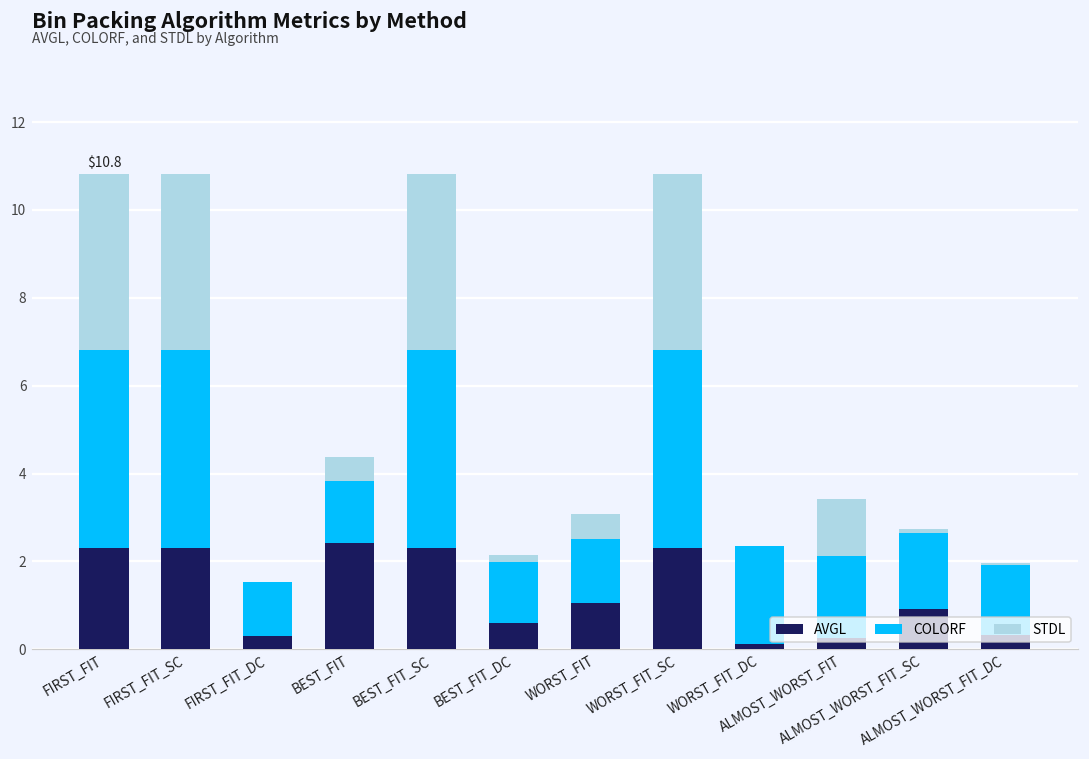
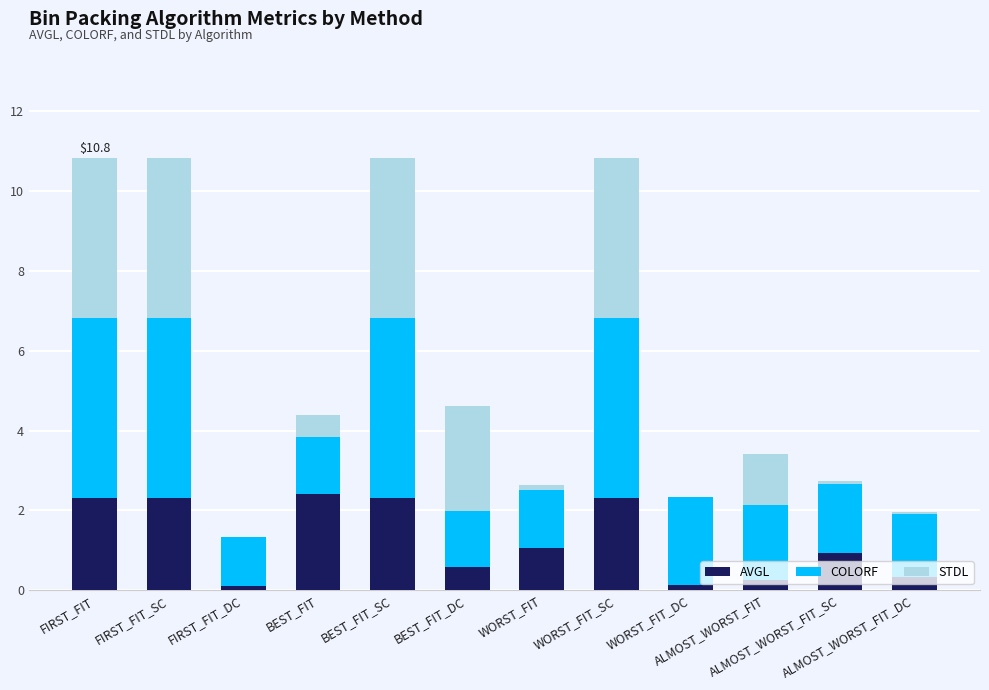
  {
    "AVGL": {
      "FIRST_FIT": 2.3,
      "FIRST_FIT_SC": 2.3,
-     "FIRST_FIT_DC": 0.3,
+     "FIRST_FIT_DC": 0.1,
      "BEST_FIT": 2.4,
      "BEST_FIT_SC": 2.3,
      "BEST_FIT_DC": 0.6,
      "WORST_FIT": 1.1,
      "WORST_FIT_SC": 2.3,
      "WORST_FIT_DC": 0.1,
      "ALMOST_WORST_FIT_SC": 0.9
    },
    "COLORF": {
      "FIRST_FIT": 4.5,
      "FIRST_FIT_SC": 4.5,
      "FIRST_FIT_DC": 1.2,
      "BEST_FIT": 1.4,
      "BEST_FIT_SC": 4.5,
      "BEST_FIT_DC": 1.4,
      "WORST_FIT": 1.5,
      "WORST_FIT_SC": 4.5,
      "WORST_FIT_DC": 2.2,
      "ALMOST_WORST_FIT": 1.9,
      "ALMOST_WORST_FIT_SC": 1.7,
      "ALMOST_WORST_FIT_DC": 1.6
    },
    "STDL": {
      "FIRST_FIT_SC": 4.0,
      "FIRST_FIT_DC": 0.0,
      "BEST_FIT": 0.6,
      "BEST_FIT_SC": 4.0,
-     "BEST_FIT_DC": 0.2,
-     "WORST_FIT": 0.6,
+     "BEST_FIT_DC": 2.6,
+     "WORST_FIT": 0.1,
      "WORST_FIT_SC": 4.0,
      "WORST_FIT_DC": 0.0,
      "ALMOST_WORST_FIT": 1.3,
      "ALMOST_WORST_FIT_SC": 0.1
    }
  }
